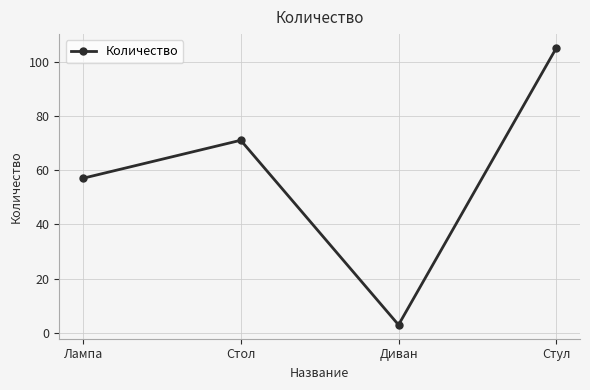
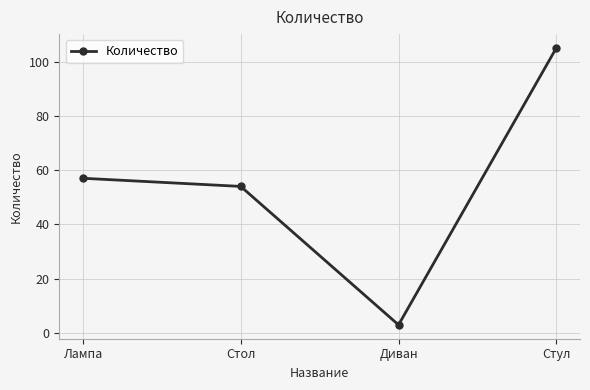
  {
    "Лампа": 57,
-   "Стол": 71,
+   "Стол": 54,
    "Диван": 3,
    "Стул": 105
  }
